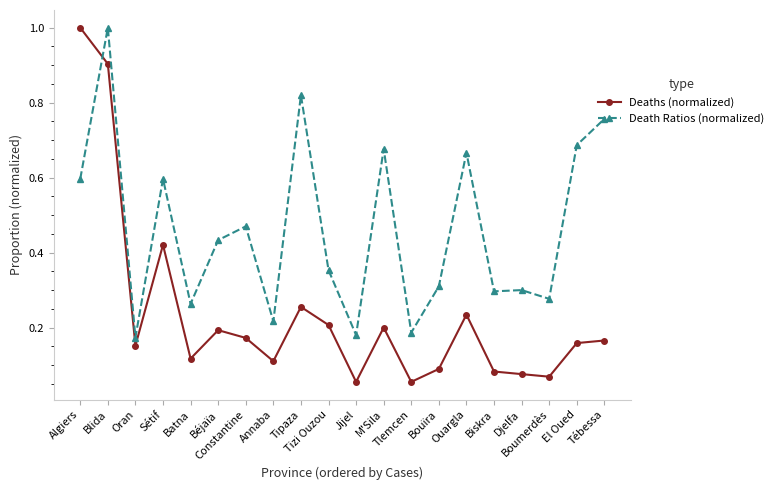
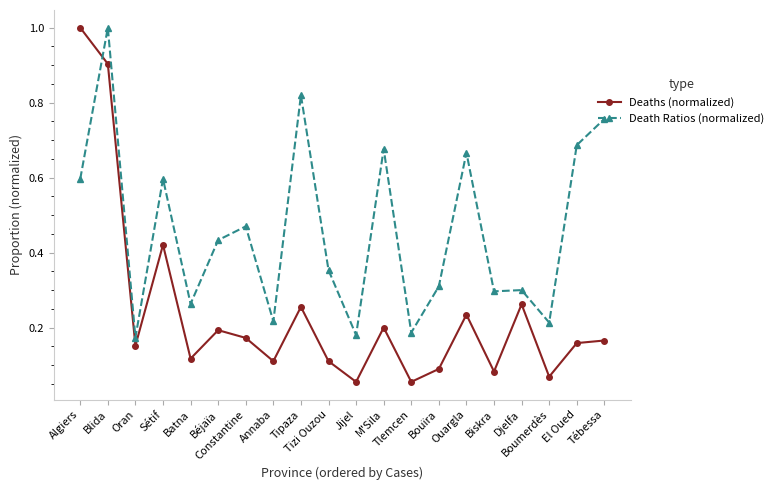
  {
    "Deaths (normalized)": {
      "Algiers": 1.00,
      "Blida": 0.90,
      "Oran": 0.15,
      "Sétif": 0.42,
      "Batna": 0.12,
      "Béjaïa": 0.19,
      "Constantine": 0.17,
      "Annaba": 0.11,
      "Tipaza": 0.26,
-     "Tizi Ouzou": 0.21,
+     "Tizi Ouzou": 0.11,
      "Jijel": 0.06,
      "M'Sila": 0.20,
      "Tlemcen": 0.06,
      "Bouïra": 0.09,
      "Ouargla": 0.23,
      "Biskra": 0.08,
-     "Djelfa": 0.08,
+     "Djelfa": 0.26,
      "Boumerdès": 0.07,
      "El Oued": 0.16,
      "Tébessa": 0.17
    },
    "Death Ratios (normalized)": {
      "Algiers": 0.60,
      "Blida": 1.00,
      "Oran": 0.17,
      "Sétif": 0.60,
      "Batna": 0.26,
      "Béjaïa": 0.43,
      "Constantine": 0.47,
      "Annaba": 0.22,
      "Tipaza": 0.82,
      "Tizi Ouzou": 0.35,
      "Jijel": 0.18,
      "M'Sila": 0.68,
      "Tlemcen": 0.19,
      "Bouïra": 0.31,
      "Ouargla": 0.67,
      "Biskra": 0.30,
      "Djelfa": 0.30,
-     "Boumerdès": 0.28,
+     "Boumerdès": 0.21,
      "El Oued": 0.69,
      "Tébessa": 0.76
    }
  }
